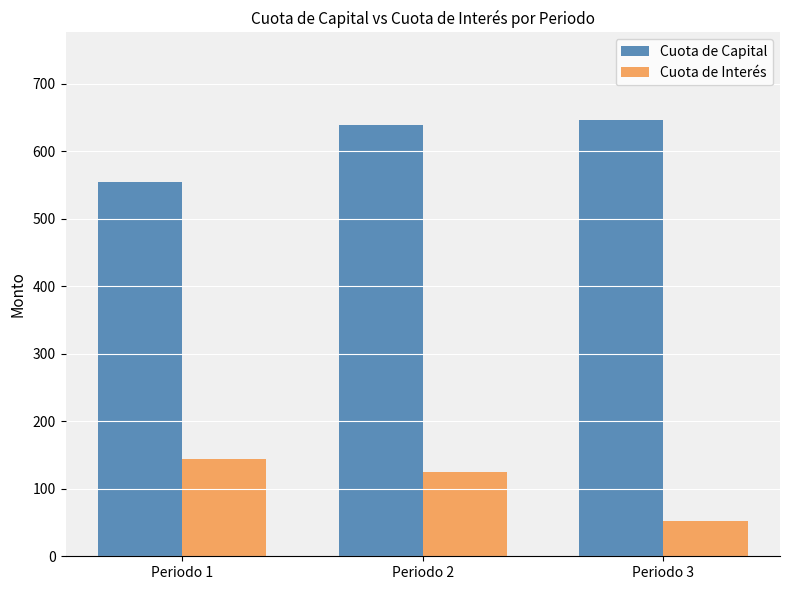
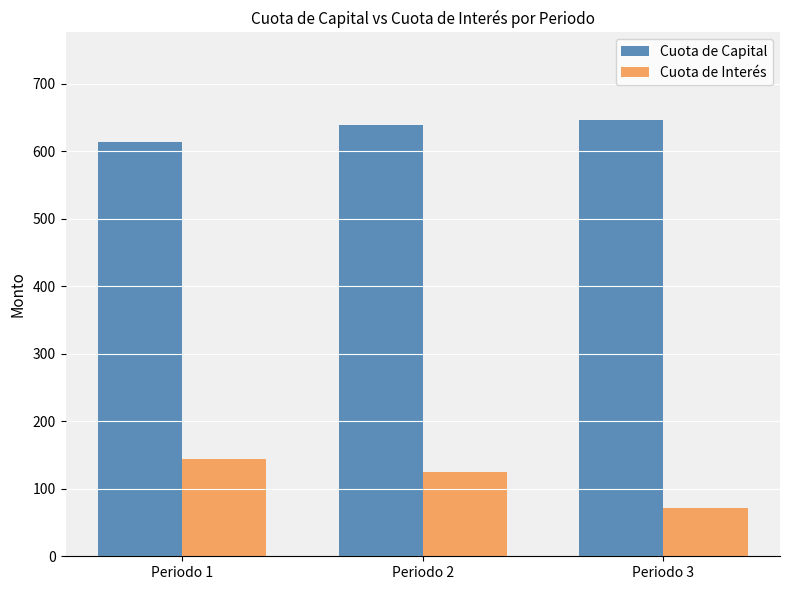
  {
    "Cuota de Capital": {
-     "Periodo 1": 550,
+     "Periodo 1": 610,
      "Periodo 2": 640,
      "Periodo 3": 650
    },
    "Cuota de Interés": {
      "Periodo 1": 140,
      "Periodo 2": 130,
-     "Periodo 3": 50
+     "Periodo 3": 70
    }
  }
